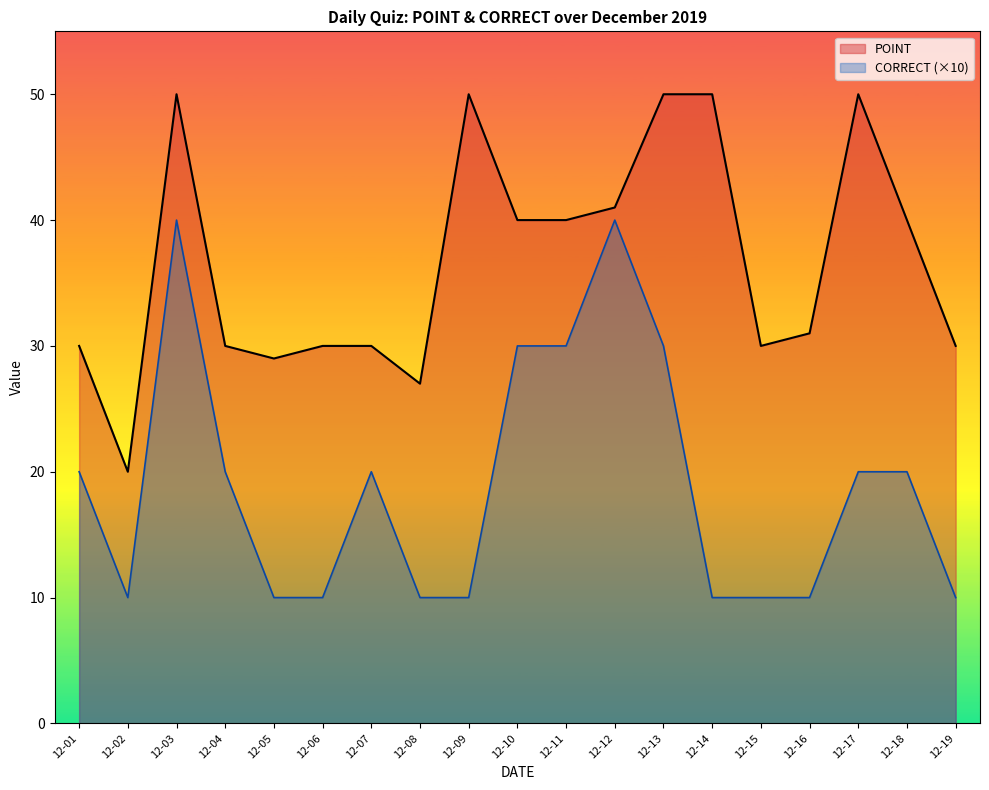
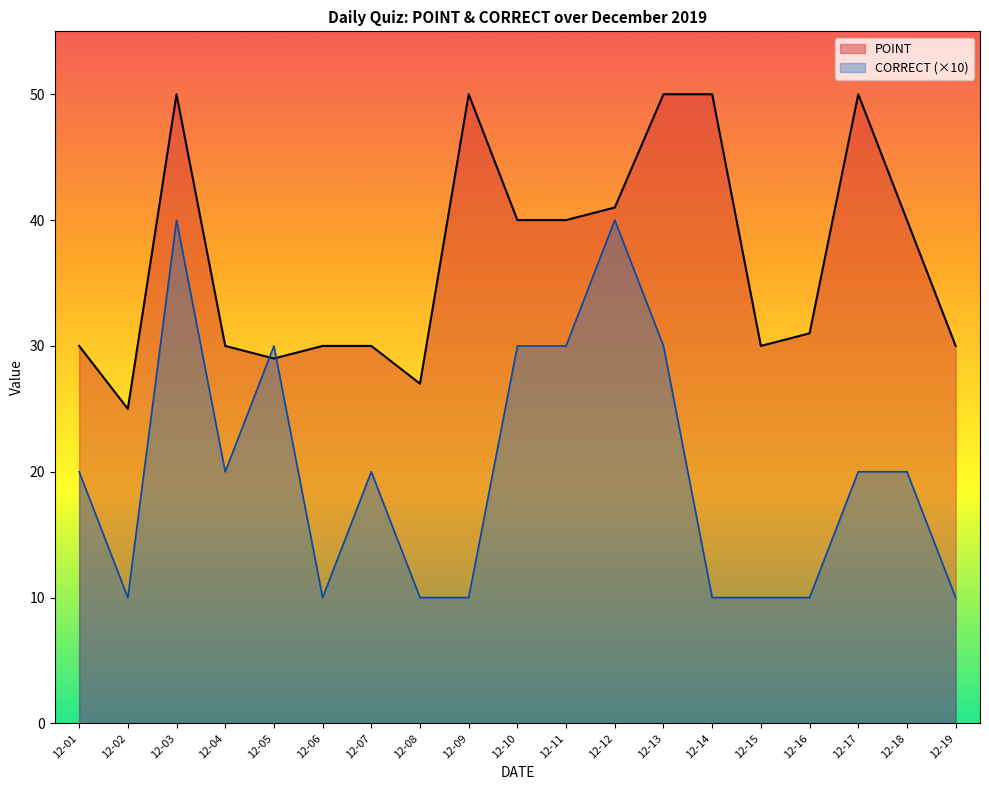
  {
    "POINT": {
      "12-01": 30,
-     "12-02": 20,
+     "12-02": 25,
      "12-03": 50,
      "12-04": 30,
      "12-05": 29,
      "12-06": 30,
      "12-07": 30,
      "12-08": 27,
      "12-09": 50,
      "12-10": 40,
      "12-11": 40,
      "12-12": 41,
      "12-13": 50,
      "12-14": 50,
      "12-15": 30,
      "12-16": 31,
      "12-17": 50,
      "12-18": 40,
      "12-19": 30
    },
    "CORRECT (×10)": {
      "12-01": 20.0,
      "12-02": 10.0,
      "12-03": 40.0,
      "12-04": 20.0,
-     "12-05": 10.0,
+     "12-05": 30.0,
      "12-06": 10.0,
      "12-07": 20.0,
      "12-08": 10.0,
      "12-09": 10.0,
      "12-10": 30.0,
      "12-11": 30.0,
      "12-12": 40.0,
      "12-13": 30.0,
      "12-14": 10.0,
      "12-15": 10.0,
      "12-16": 10.0,
      "12-17": 20.0,
      "12-18": 20.0,
      "12-19": 10.0
    }
  }
